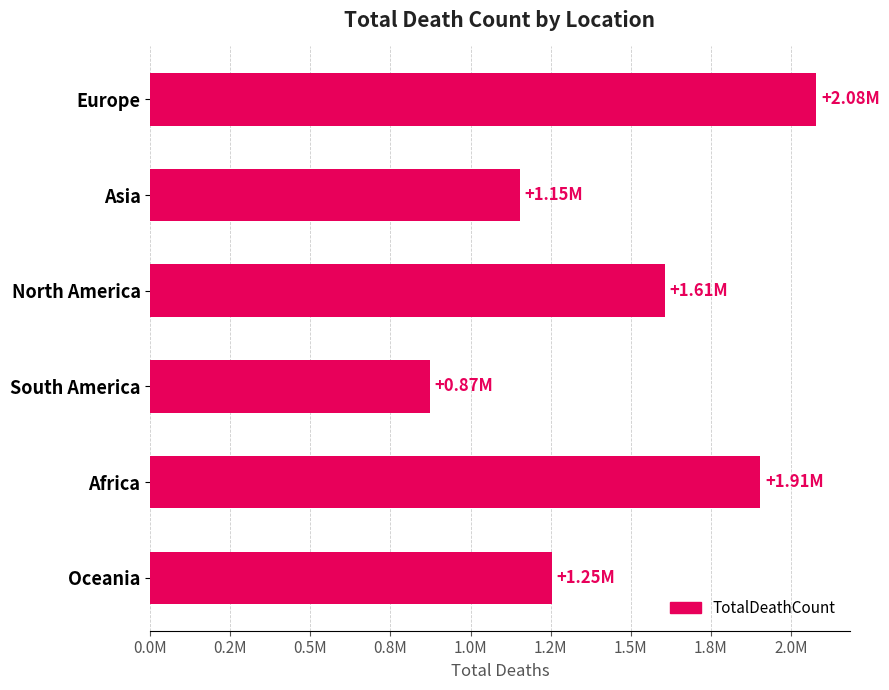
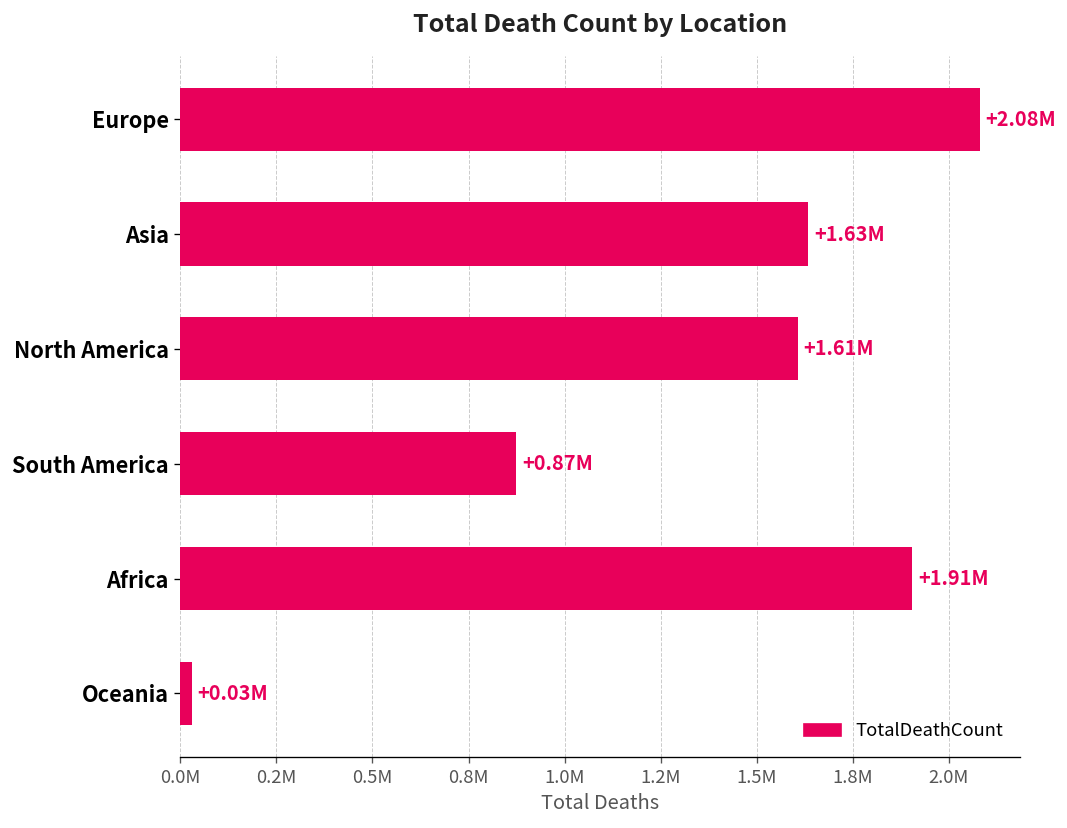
  {
    "Europe": "+2.08M",
-   "Asia": "+1.15M",
+   "Asia": "+1.63M",
    "North America": "+1.61M",
    "South America": "+0.87M",
    "Africa": "+1.91M",
-   "Oceania": "+1.25M"
+   "Oceania": "+0.03M"
  }
